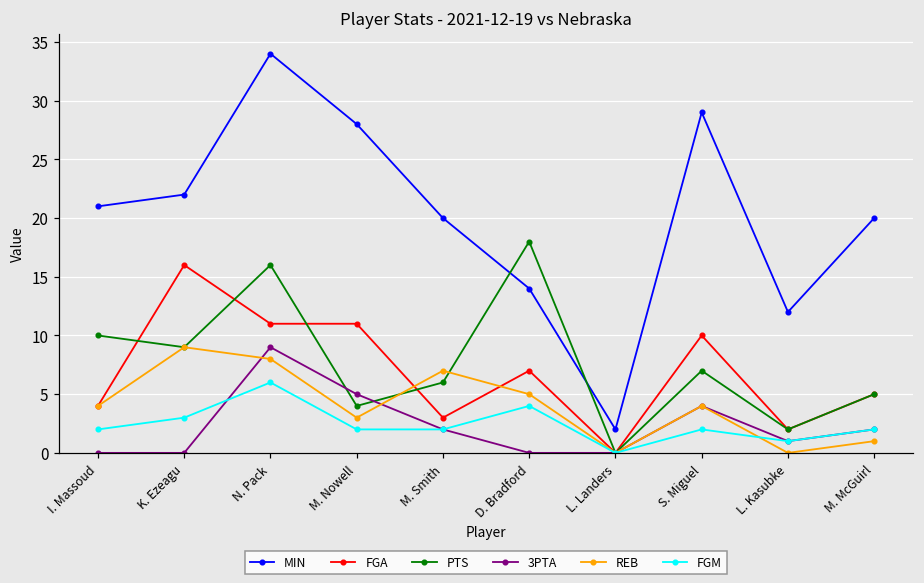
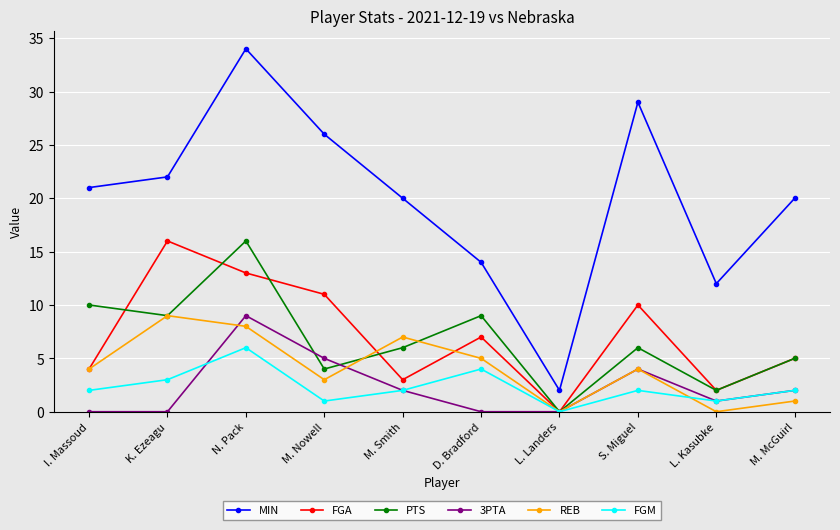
  {
    "MIN": {
      "I. Massoud": 21,
      "K. Ezeagu": 22,
      "N. Pack": 34,
-     "M. Nowell": 28,
+     "M. Nowell": 26,
      "M. Smith": 20,
      "D. Bradford": 14,
      "L. Landers": 2,
      "S. Miguel": 29,
      "L. Kasubke": 12,
      "M. McGuirl": 20
    },
    "FGA": {
      "K. Ezeagu": 16,
-     "N. Pack": 11,
+     "N. Pack": 13,
      "M. Nowell": 11,
      "M. Smith": 3,
      "D. Bradford": 7,
      "S. Miguel": 10
    },
    "PTS": {
      "I. Massoud": 10,
      "N. Pack": 16,
      "M. Nowell": 4,
      "M. Smith": 6,
-     "D. Bradford": 18,
-     "S. Miguel": 7
+     "D. Bradford": 9,
+     "S. Miguel": 6
    },
    "3PTA": {
      "I. Massoud": 0,
      "K. Ezeagu": 0,
      "N. Pack": 9,
      "M. Nowell": 5,
      "D. Bradford": 0
    },
    "REB": {
      "N. Pack": 8,
      "M. Nowell": 3,
      "M. Smith": 7,
      "D. Bradford": 5,
      "L. Kasubke": 0,
      "M. McGuirl": 1
    },
    "FGM": {
      "I. Massoud": 2,
      "K. Ezeagu": 3,
      "N. Pack": 6,
-     "M. Nowell": 2,
+     "M. Nowell": 1,
      "D. Bradford": 4,
      "S. Miguel": 2
    }
  }
